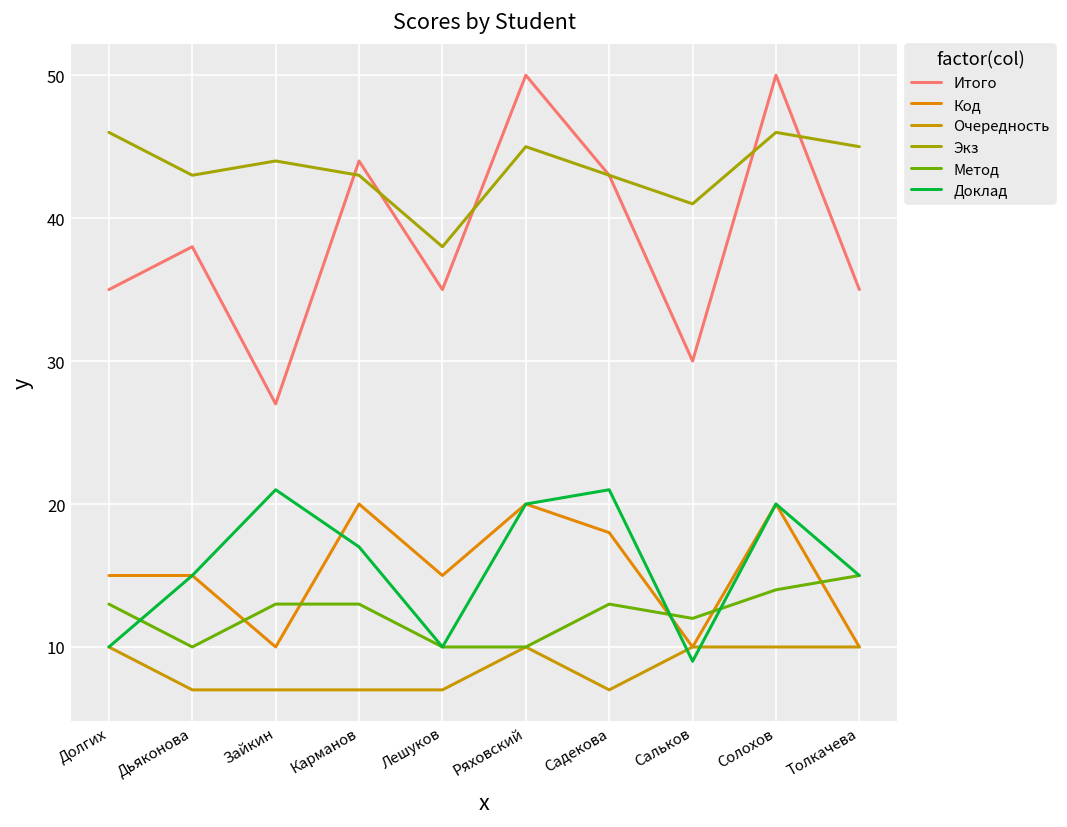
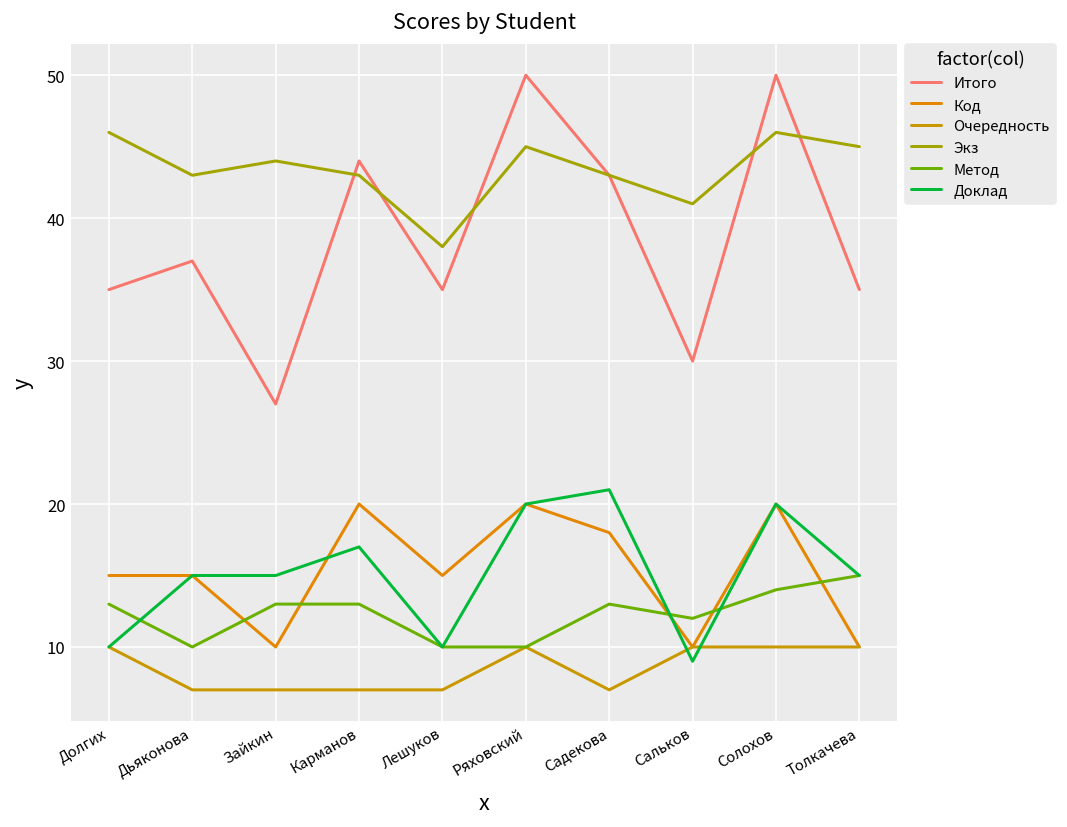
  {
    "Итого": {
      "Долгих": 35,
-     "Дьяконова": 38,
+     "Дьяконова": 37,
      "Зайкин": 27,
      "Карманов": 44,
      "Лешуков": 35,
      "Ряховский": 50,
      "Сальков": 30,
      "Солохов": 50,
      "Толкачева": 35
    },
    "Доклад": {
-     "Зайкин": 21,
+     "Зайкин": 15,
      "Карманов": 17,
      "Садекова": 21,
      "Сальков": 9
    }
  }
